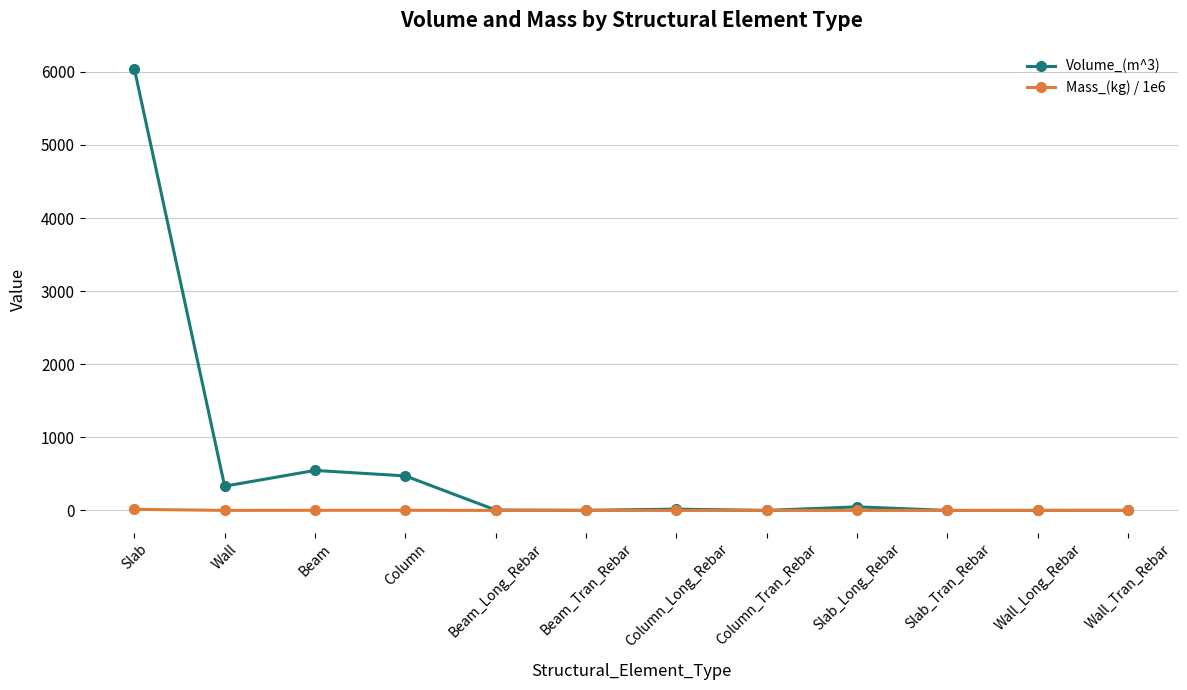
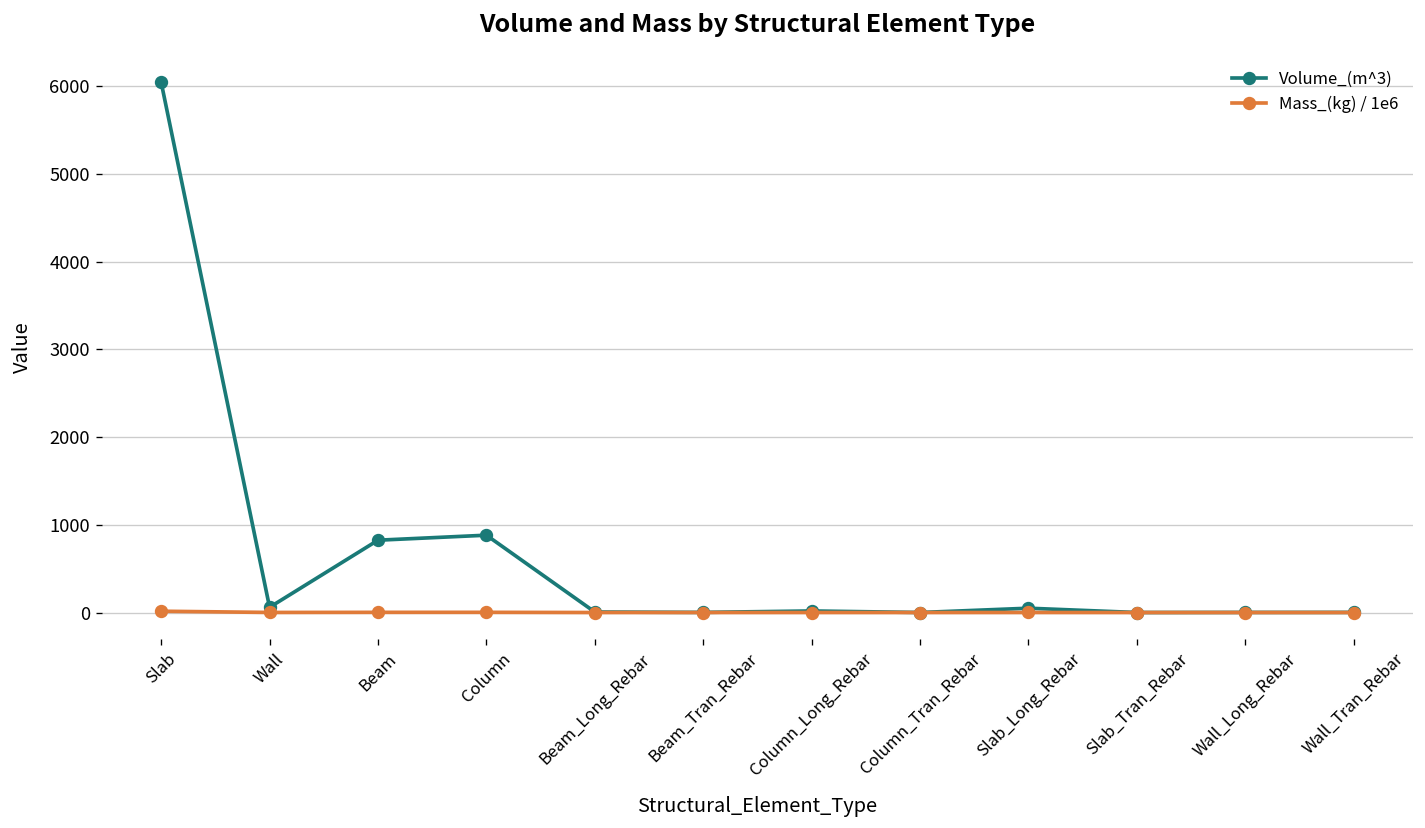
  {
    "Volume_(m^3)": {
      "Slab": 6000,
-     "Wall": 300,
-     "Beam": 500,
-     "Column": 500,
+     "Wall": 100,
+     "Beam": 800,
+     "Column": 900,
      "Slab_Long_Rebar": 0
    },
    "Mass_(kg) / 1e6": {
      "Slab": 0,
      "Wall": 0,
      "Beam": 0,
      "Column": 0,
      "Slab_Long_Rebar": 0
    }
  }
